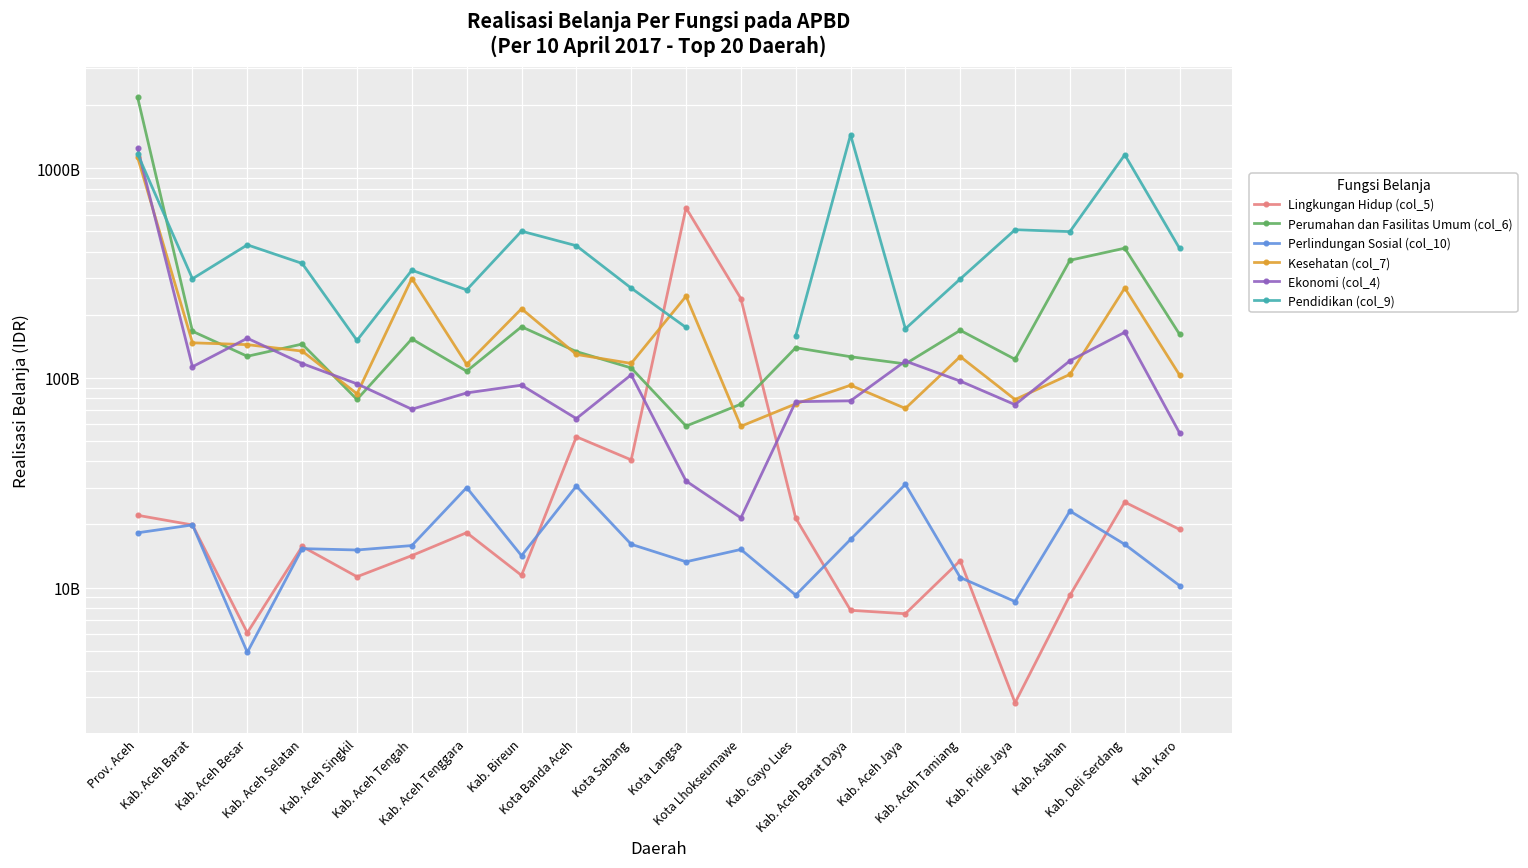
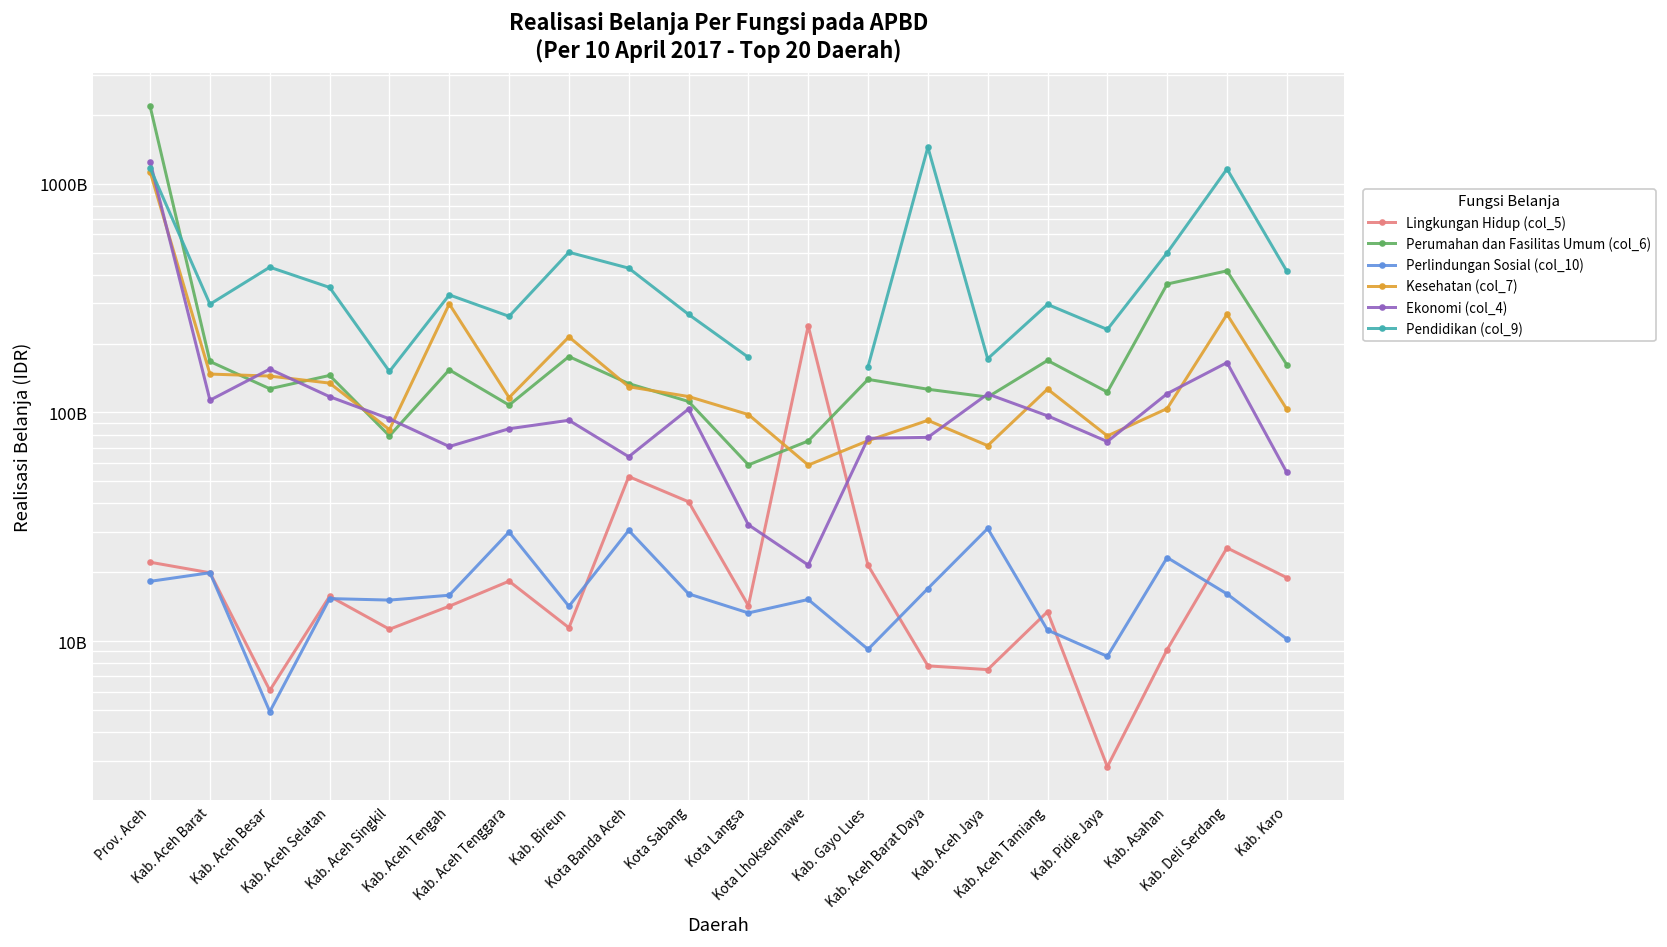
  {
    "Lingkungan Hidup (col_5)": {
      "Prov. Aceh": 22000000000,
      "Kab. Aceh Besar": 6100000000,
      "Kab. Aceh Singkil": 11000000000,
      "Kab. Aceh Tengah": 14000000000,
      "Kab. Aceh Tenggara": 18000000000,
      "Kab. Bireun": 11000000000,
      "Kota Banda Aceh": 52000000000,
      "Kota Sabang": 41000000000,
-     "Kota Langsa": 650000000000,
+     "Kota Langsa": 14000000000,
      "Kota Lhokseumawe": 240000000000,
      "Kab. Gayo Lues": 21000000000,
      "Kab. Aceh Barat Daya": 7800000000,
      "Kab. Aceh Jaya": 7500000000,
      "Kab. Aceh Tamiang": 13000000000,
      "Kab. Pidie Jaya": 2800000000,
      "Kab. Asahan": 9000000000,
      "Kab. Deli Serdang": 26000000000,
      "Kab. Karo": 19000000000
    },
    "Perumahan dan Fasilitas Umum (col_6)": {
      "Prov. Aceh": 2200000000000,
      "Kab. Aceh Barat": 170000000000,
      "Kab. Aceh Besar": 130000000000,
      "Kab. Aceh Selatan": 150000000000,
      "Kab. Aceh Singkil": 79000000000,
      "Kab. Aceh Tengah": 150000000000,
      "Kab. Aceh Tenggara": 110000000000,
      "Kab. Bireun": 180000000000,
      "Kota Banda Aceh": 130000000000,
      "Kota Sabang": 110000000000,
      "Kota Langsa": 59000000000,
      "Kota Lhokseumawe": 75000000000,
      "Kab. Gayo Lues": 140000000000,
      "Kab. Aceh Barat Daya": 130000000000,
      "Kab. Aceh Tamiang": 170000000000,
      "Kab. Pidie Jaya": 120000000000,
      "Kab. Asahan": 360000000000,
      "Kab. Deli Serdang": 420000000000,
      "Kab. Karo": 160000000000
    },
    "Perlindungan Sosial (col_10)": {
      "Prov. Aceh": 18000000000,
      "Kab. Aceh Besar": 4900000000,
      "Kab. Aceh Singkil": 15000000000,
      "Kab. Aceh Tengah": 16000000000,
      "Kab. Aceh Tenggara": 30000000000,
      "Kab. Bireun": 14000000000,
      "Kota Banda Aceh": 30000000000,
      "Kota Sabang": 16000000000,
      "Kota Langsa": 13000000000,
      "Kota Lhokseumawe": 15000000000,
      "Kab. Gayo Lues": 9000000000,
      "Kab. Aceh Barat Daya": 17000000000,
      "Kab. Aceh Jaya": 31000000000,
      "Kab. Aceh Tamiang": 11000000000,
      "Kab. Pidie Jaya": 9000000000,
      "Kab. Asahan": 23000000000,
      "Kab. Deli Serdang": 16000000000,
      "Kab. Karo": 10000000000
    },
    "Kesehatan (col_7)": {
      "Prov. Aceh": 1100000000000,
      "Kab. Aceh Barat": 150000000000,
      "Kab. Aceh Besar": 140000000000,
      "Kab. Aceh Selatan": 130000000000,
      "Kab. Aceh Singkil": 80000000000,
      "Kab. Aceh Tengah": 300000000000,
      "Kab. Aceh Tenggara": 120000000000,
      "Kab. Bireun": 210000000000,
      "Kota Banda Aceh": 130000000000,
      "Kota Sabang": 120000000000,
-     "Kota Langsa": 250000000000,
+     "Kota Langsa": 100000000000,
      "Kota Lhokseumawe": 59000000000,
      "Kab. Aceh Barat Daya": 90000000000,
      "Kab. Aceh Jaya": 72000000000,
      "Kab. Aceh Tamiang": 130000000000,
      "Kab. Pidie Jaya": 79000000000,
      "Kab. Asahan": 100000000000,
      "Kab. Deli Serdang": 270000000000,
      "Kab. Karo": 100000000000
    },
    "Ekonomi (col_4)": {
      "Prov. Aceh": 1200000000000,
      "Kab. Aceh Barat": 110000000000,
      "Kab. Aceh Besar": 150000000000,
      "Kab. Aceh Selatan": 120000000000,
      "Kab. Aceh Singkil": 90000000000,
      "Kab. Aceh Tengah": 71000000000,
      "Kab. Aceh Tenggara": 80000000000,
      "Kab. Bireun": 90000000000,
      "Kota Banda Aceh": 64000000000,
      "Kota Sabang": 100000000000,
      "Kota Langsa": 32000000000,
      "Kota Lhokseumawe": 21000000000,
      "Kab. Aceh Barat Daya": 78000000000,
      "Kab. Aceh Tamiang": 100000000000,
      "Kab. Pidie Jaya": 75000000000,
      "Kab. Asahan": 120000000000,
      "Kab. Deli Serdang": 170000000000,
      "Kab. Karo": 55000000000
    },
    "Pendidikan (col_9)": {
      "Prov. Aceh": 1200000000000,
      "Kab. Aceh Barat": 300000000000,
      "Kab. Aceh Besar": 430000000000,
      "Kab. Aceh Selatan": 350000000000,
      "Kab. Aceh Singkil": 150000000000,
      "Kab. Aceh Tengah": 330000000000,
      "Kab. Aceh Tenggara": 260000000000,
      "Kab. Bireun": 500000000000,
      "Kota Banda Aceh": 430000000000,
      "Kota Sabang": 270000000000,
      "Kota Langsa": 170000000000,
      "Kab. Gayo Lues": 160000000000,
      "Kab. Aceh Barat Daya": 1400000000000,
      "Kab. Aceh Jaya": 170000000000,
      "Kab. Aceh Tamiang": 300000000000,
-     "Kab. Pidie Jaya": 510000000000,
+     "Kab. Pidie Jaya": 230000000000,
      "Kab. Asahan": 500000000000,
      "Kab. Deli Serdang": 1200000000000,
      "Kab. Karo": 410000000000
    }
  }
